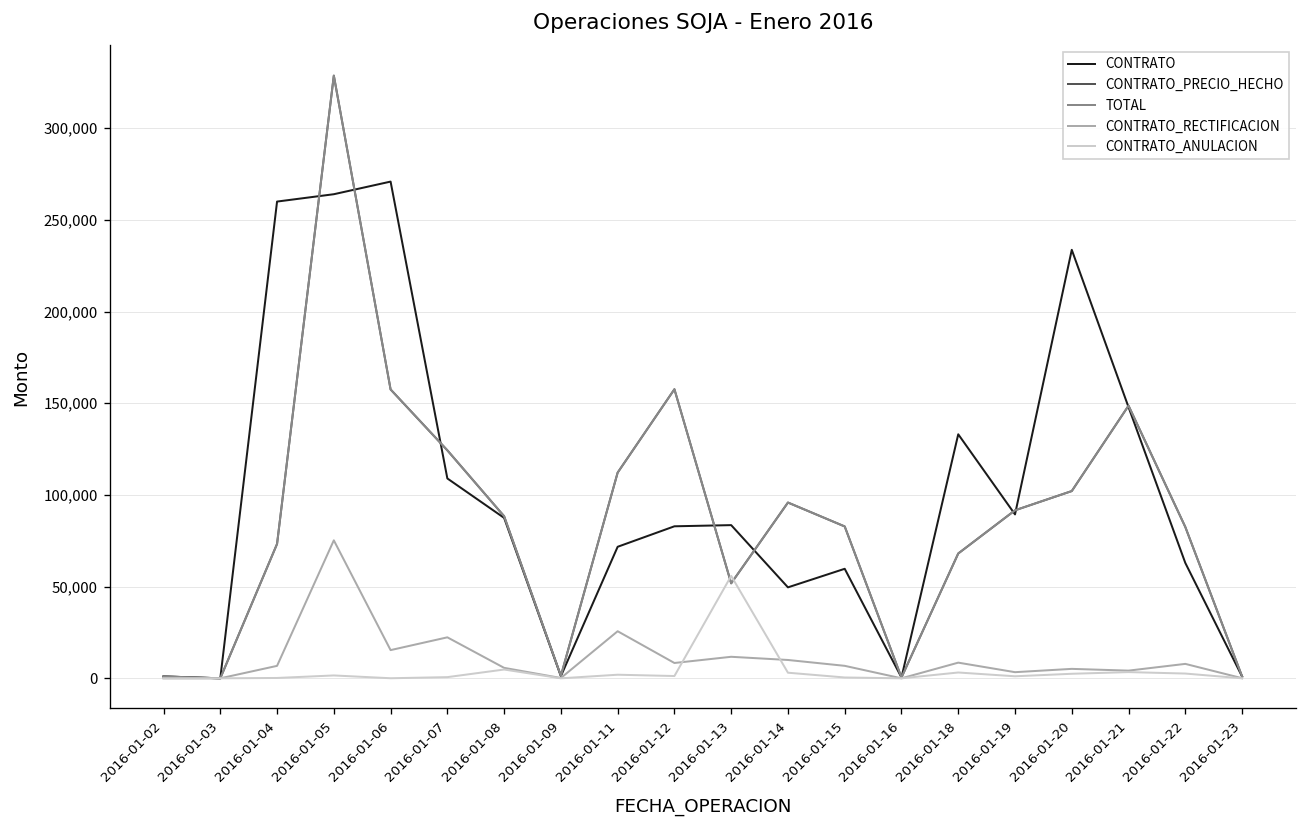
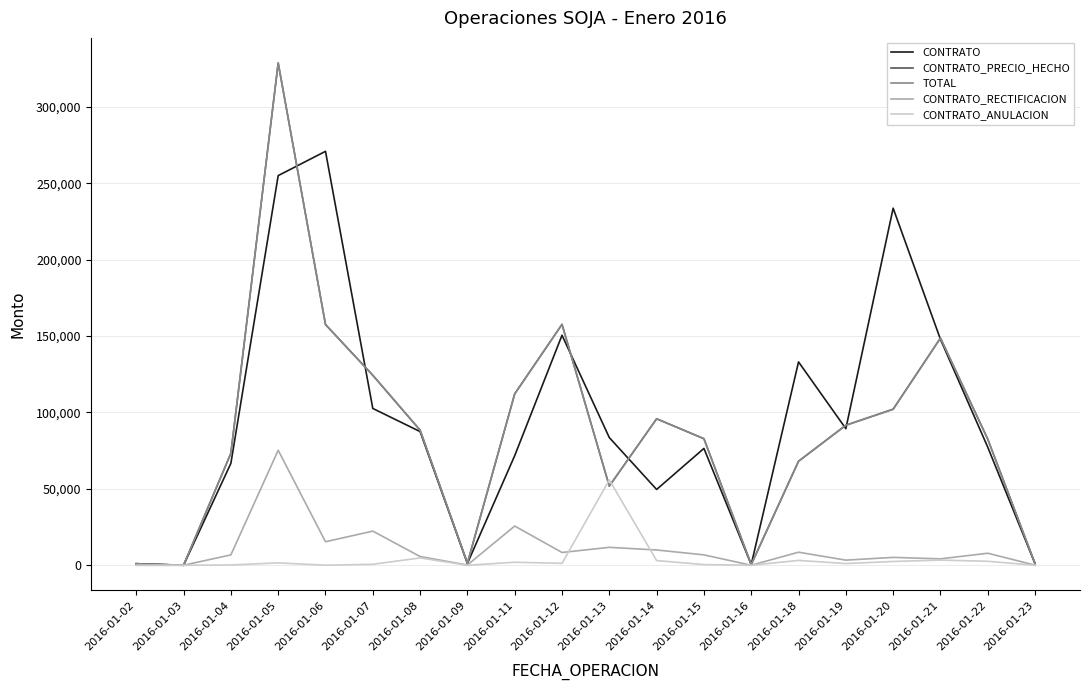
  {
    "CONTRATO": {
-     "2016-01-04": "260,000",
-     "2016-01-05": "264,000",
+     "2016-01-04": "67,000",
+     "2016-01-05": "255,000",
      "2016-01-06": "271,000",
-     "2016-01-07": "109,000",
+     "2016-01-07": "103,000",
      "2016-01-11": "72,000",
-     "2016-01-12": "83,000",
+     "2016-01-12": "151,000",
      "2016-01-13": "84,000",
      "2016-01-14": "50,000",
-     "2016-01-15": "60,000",
+     "2016-01-15": "76,000",
      "2016-01-18": "133,000",
      "2016-01-19": "89,000",
      "2016-01-20": "234,000",
-     "2016-01-22": "63,000"
+     "2016-01-22": "77,000"
    }
  }
